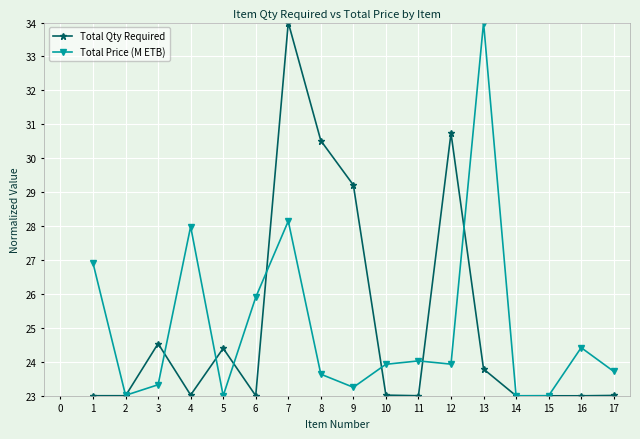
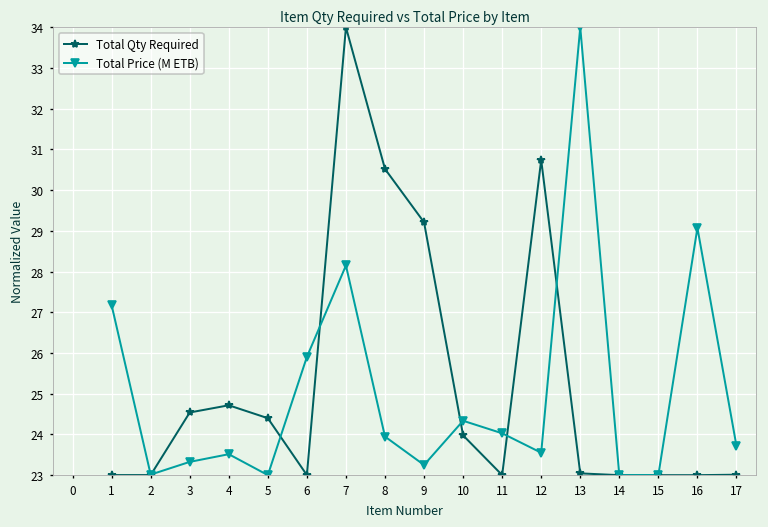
  {
    "Total Qty Required": {
      "1": 23.0,
      "3": 24.5,
-     "4": 23.0,
+     "4": 24.7,
      "5": 24.4,
      "6": 23.0,
      "7": 34.0,
      "8": 30.5,
      "9": 29.2,
-     "10": 23.0,
+     "10": 24.0,
      "11": 23.0,
      "12": 30.7,
-     "13": 23.8,
+     "13": 23.0,
      "16": 23.0,
      "17": 23.0
    },
    "Total Price (M ETB)": {
-     "1": 26.9,
+     "1": 27.2,
      "3": 23.3,
-     "4": 28.0,
+     "4": 23.5,
      "5": 23.0,
      "6": 25.9,
      "7": 28.1,
-     "8": 23.6,
+     "8": 23.9,
      "9": 23.3,
-     "10": 23.9,
+     "10": 24.3,
      "11": 24.0,
-     "12": 23.9,
+     "12": 23.6,
      "13": 34.0,
-     "16": 24.4,
+     "16": 29.1,
      "17": 23.7
    }
  }
